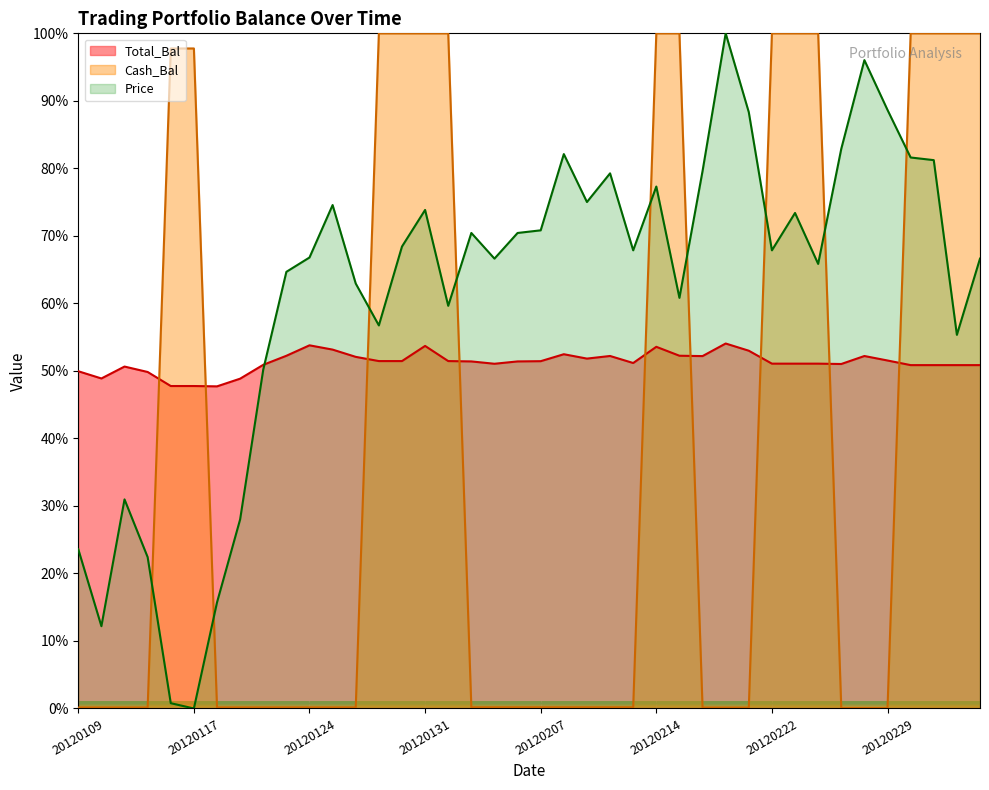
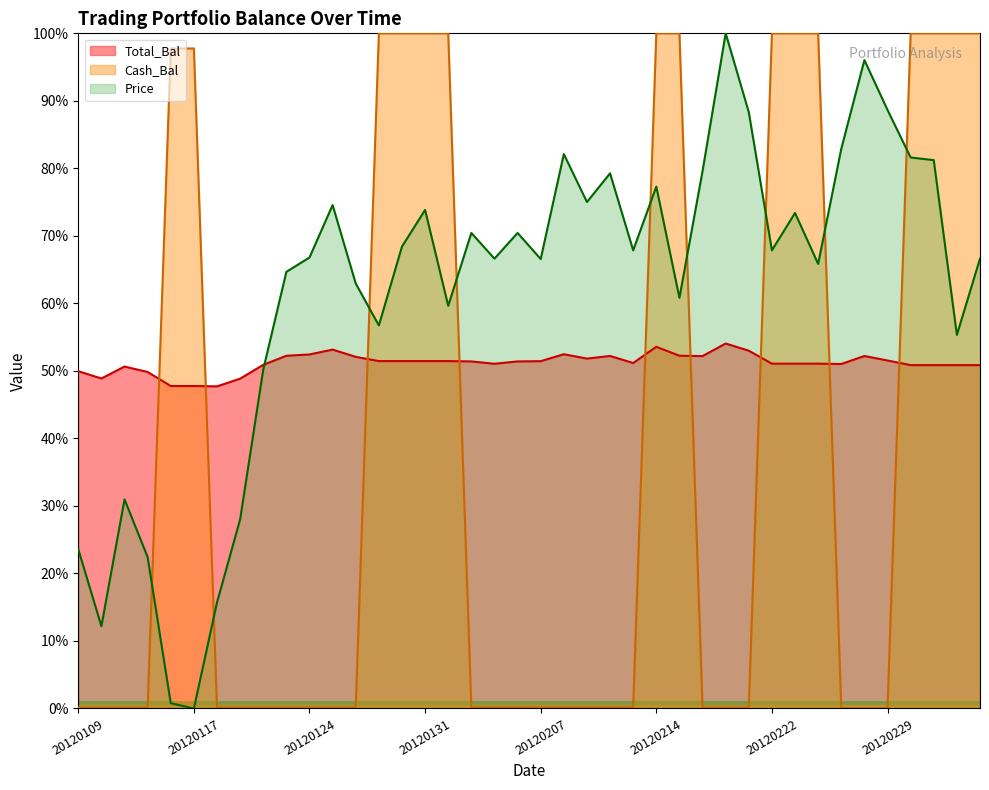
  {
    "Total_Bal": {
      "20120109": "50%",
      "20120117": "48%",
-     "20120124": "54%",
-     "20120131": "54%",
+     "20120124": "52%",
+     "20120131": "51%",
      "20120207": "51%",
      "20120214": "54%",
      "20120222": "51%",
      "20120229": "52%"
    },
    "Cash_Bal": {
      "20120109": "0%",
      "20120117": "98%",
      "20120124": "0%",
      "20120131": "100%",
      "20120207": "0%",
      "20120214": "100%",
      "20120222": "100%",
      "20120229": "0%"
    },
    "Price": {
      "20120109": "24%",
      "20120117": "0%",
      "20120124": "67%",
      "20120131": "74%",
-     "20120207": "71%",
+     "20120207": "67%",
      "20120214": "77%",
      "20120222": "68%",
      "20120229": "89%"
    }
  }
